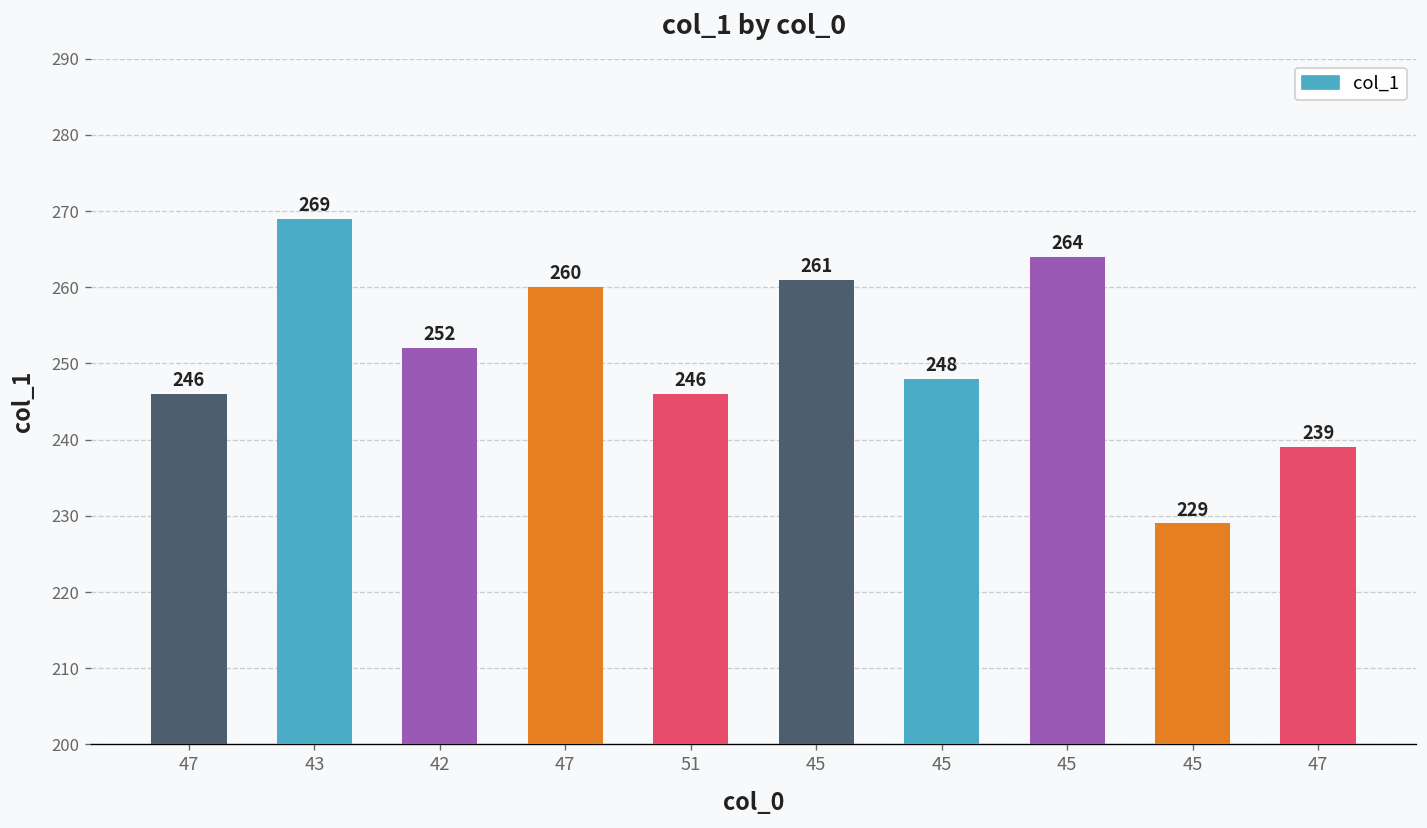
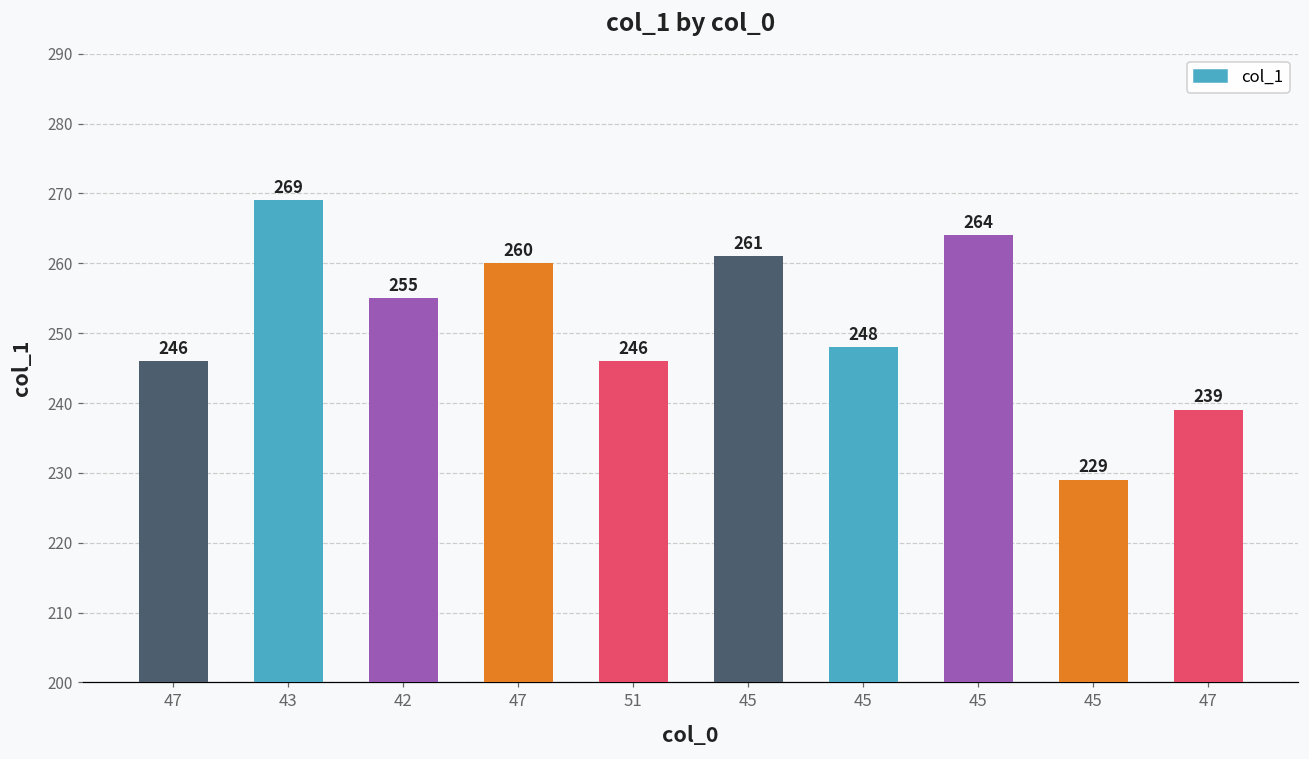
  {
    "43": 269,
-   "42": 252,
+   "42": 255,
    "51": 246
  }
